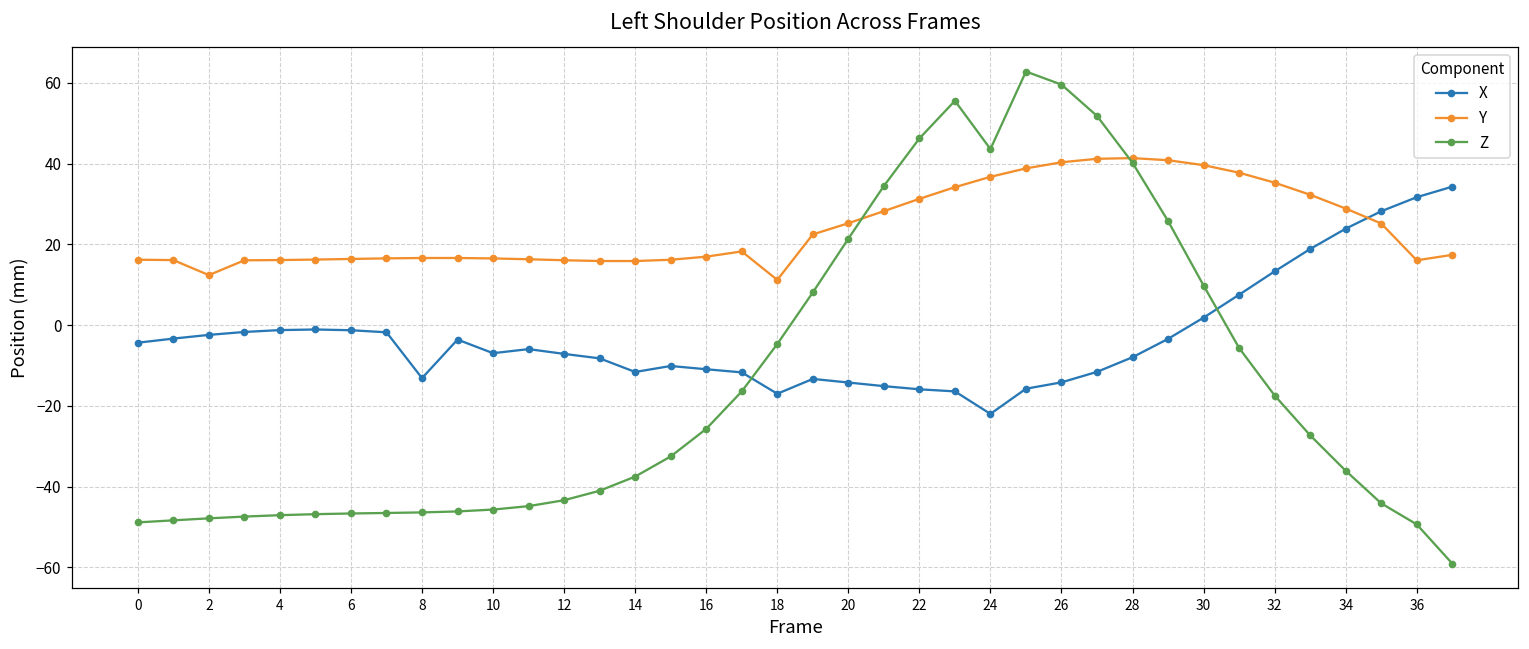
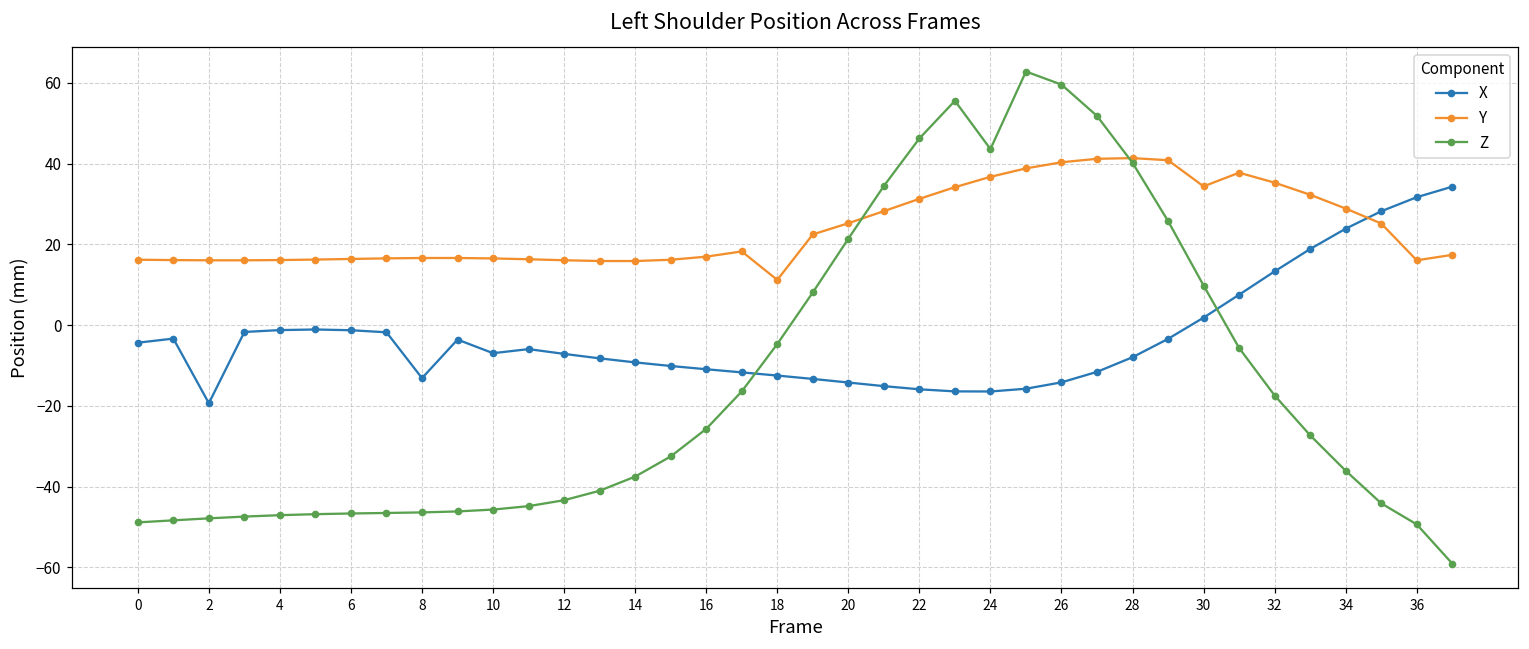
  {
    "X": {
      "0": -4,
-     "2": -2,
+     "2": -19,
      "4": -1,
      "6": -1,
      "8": -13,
      "10": -7,
      "12": -7,
-     "14": -12,
+     "14": -9,
      "16": -11,
-     "18": -17,
+     "18": -12,
      "20": -14,
      "22": -16,
-     "24": -22,
+     "24": -16,
      "26": -14,
      "28": -8,
      "30": 2,
      "32": 13,
      "34": 24,
      "36": 32
    },
    "Y": {
      "0": 16,
-     "2": 12,
+     "2": 16,
      "4": 16,
      "6": 16,
      "8": 17,
      "10": 17,
      "12": 16,
      "14": 16,
      "16": 17,
      "18": 11,
      "20": 25,
      "22": 31,
      "24": 37,
      "26": 40,
      "28": 41,
-     "30": 40,
+     "30": 34,
      "32": 35,
      "34": 29,
      "36": 16
    },
    "Z": {
      "0": -49,
      "2": -48,
      "4": -47,
      "6": -47,
      "8": -46,
      "10": -46,
      "12": -43,
      "14": -37,
      "16": -26,
      "18": -5,
      "20": 21,
      "22": 46,
      "24": 44,
      "26": 60,
      "28": 40,
      "30": 10,
      "32": -17,
      "34": -36,
      "36": -49
    }
  }
